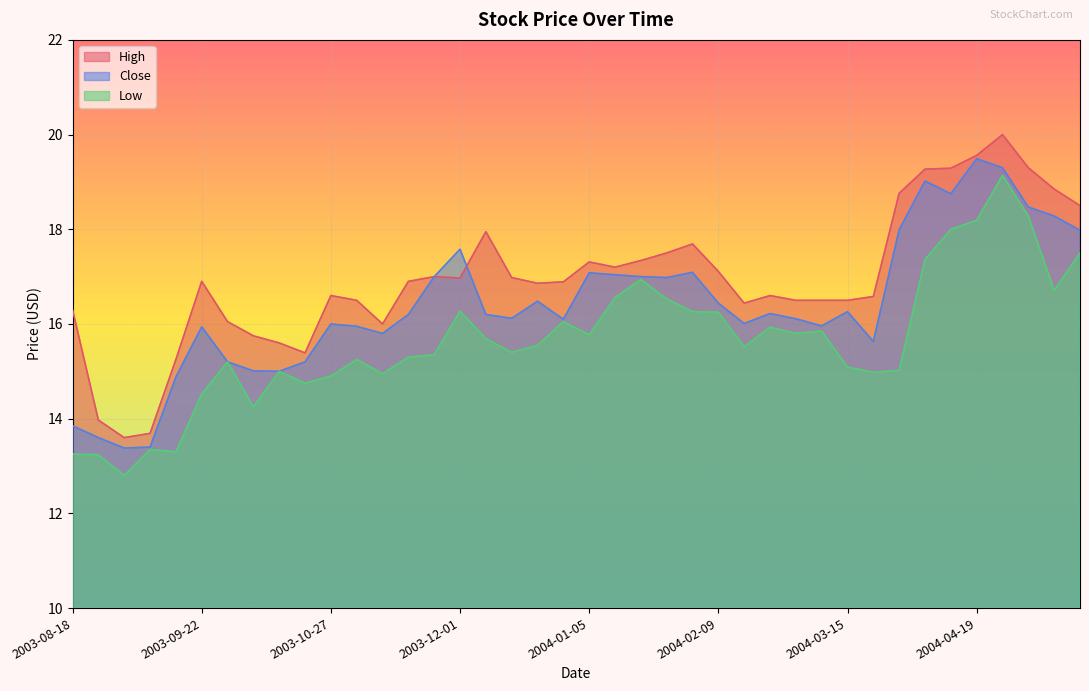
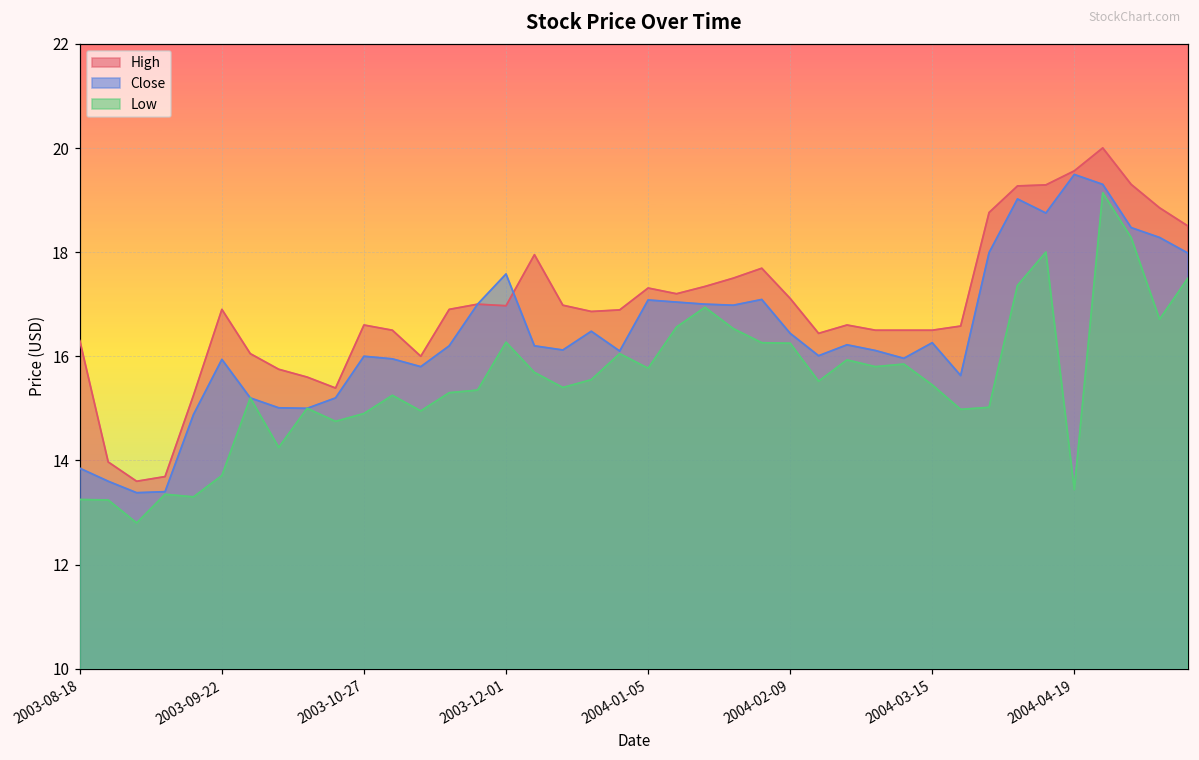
  {
    "High": {
      "2003-08-18": 16.3,
      "2003-09-22": 16.9,
      "2003-10-27": 16.6,
      "2003-12-01": 17.0,
      "2004-01-05": 17.3,
      "2004-02-09": 17.1,
      "2004-03-15": 16.5,
      "2004-04-19": 19.6
    },
    "Close": {
      "2003-08-18": 13.9,
      "2003-09-22": 15.9,
      "2003-10-27": 16.0,
      "2003-12-01": 17.6,
      "2004-01-05": 17.1,
      "2004-02-09": 16.4,
      "2004-03-15": 16.3,
      "2004-04-19": 19.5
    },
    "Low": {
      "2003-08-18": 13.3,
-     "2003-09-22": 14.5,
+     "2003-09-22": 13.7,
      "2003-10-27": 14.9,
      "2003-12-01": 16.3,
      "2004-01-05": 15.8,
      "2004-02-09": 16.3,
-     "2004-03-15": 15.1,
-     "2004-04-19": 18.2
+     "2004-03-15": 15.5,
+     "2004-04-19": 13.4
    }
  }
